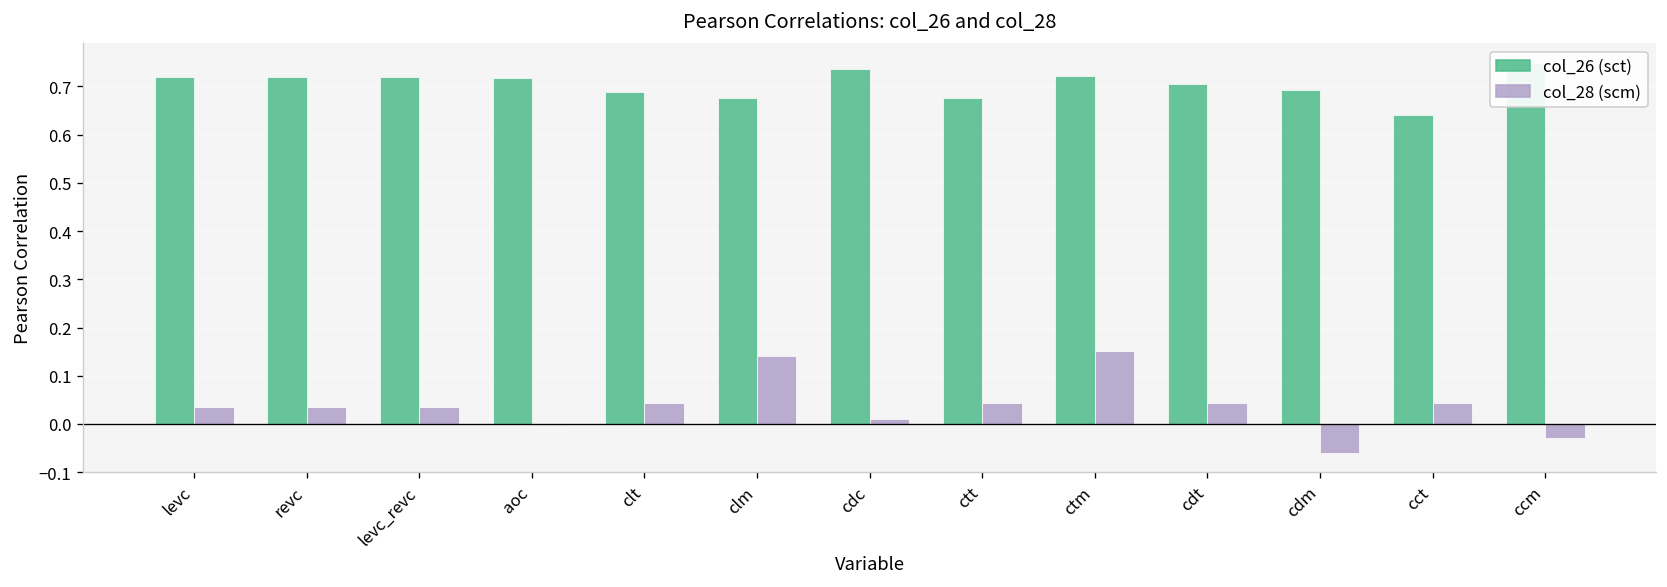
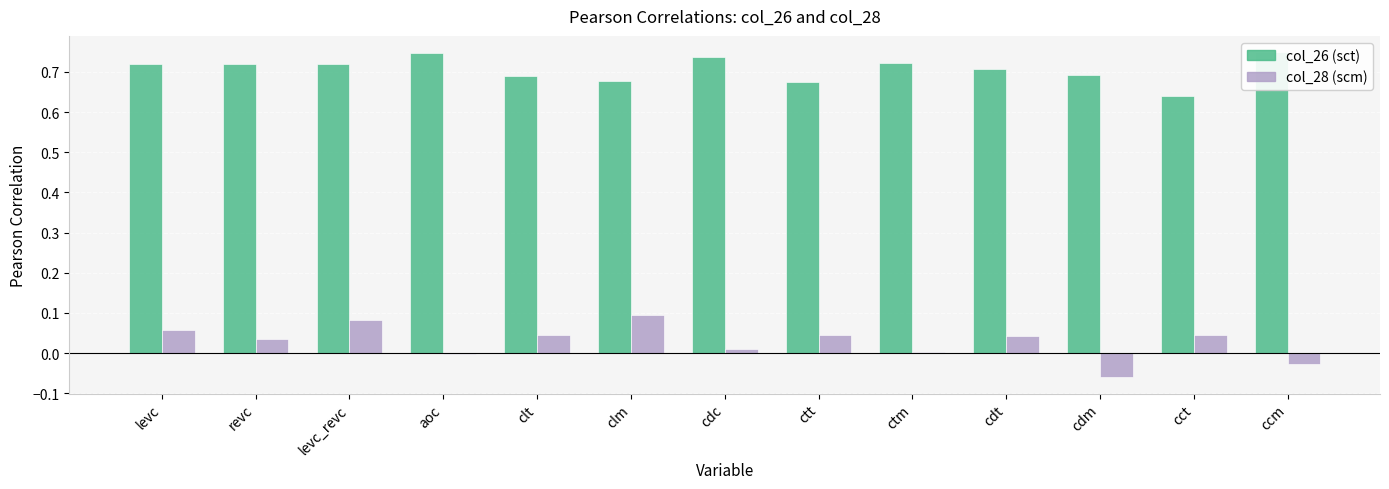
  {
    "col_26 (sct)": {
      "levc": 0.72,
      "revc": 0.72,
      "levc_revc": 0.72,
-     "aoc": 0.72,
+     "aoc": 0.75,
      "clt": 0.69,
      "clm": 0.68,
      "cdc": 0.74,
      "ctt": 0.68,
      "ctm": 0.72,
      "cdt": 0.71,
      "cdm": 0.69,
      "cct": 0.64
    },
    "col_28 (scm)": {
-     "levc": 0.03,
+     "levc": 0.06,
      "revc": 0.04,
-     "levc_revc": 0.04,
+     "levc_revc": 0.08,
      "clt": 0.04,
-     "clm": 0.14,
+     "clm": 0.10,
      "cdc": 0.01,
      "ctt": 0.04,
-     "ctm": 0.15,
+     "ctm": 0.00,
      "cdt": 0.04,
      "cdm": -0.06,
      "cct": 0.04,
      "ccm": -0.03
    }
  }
